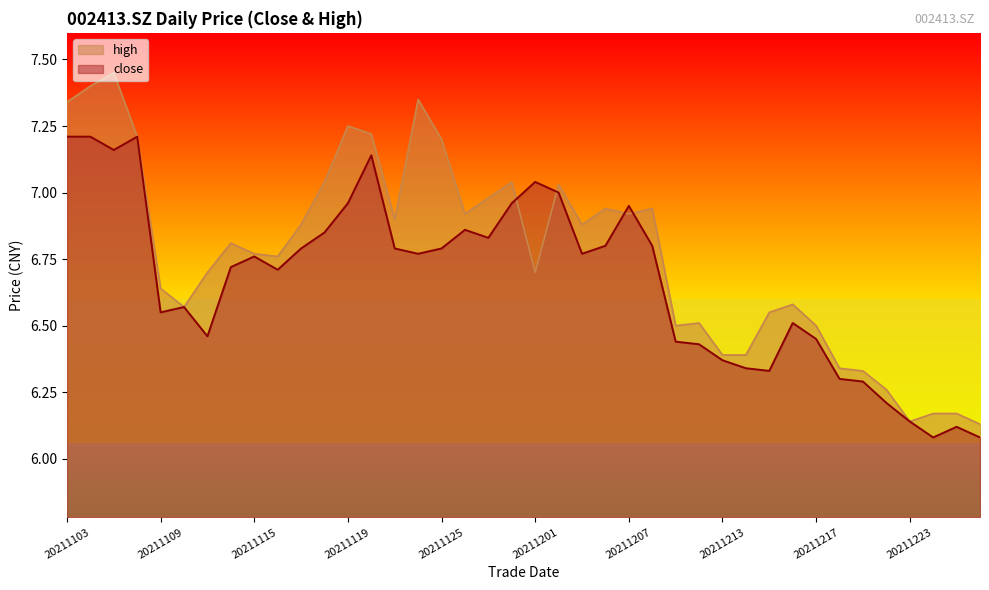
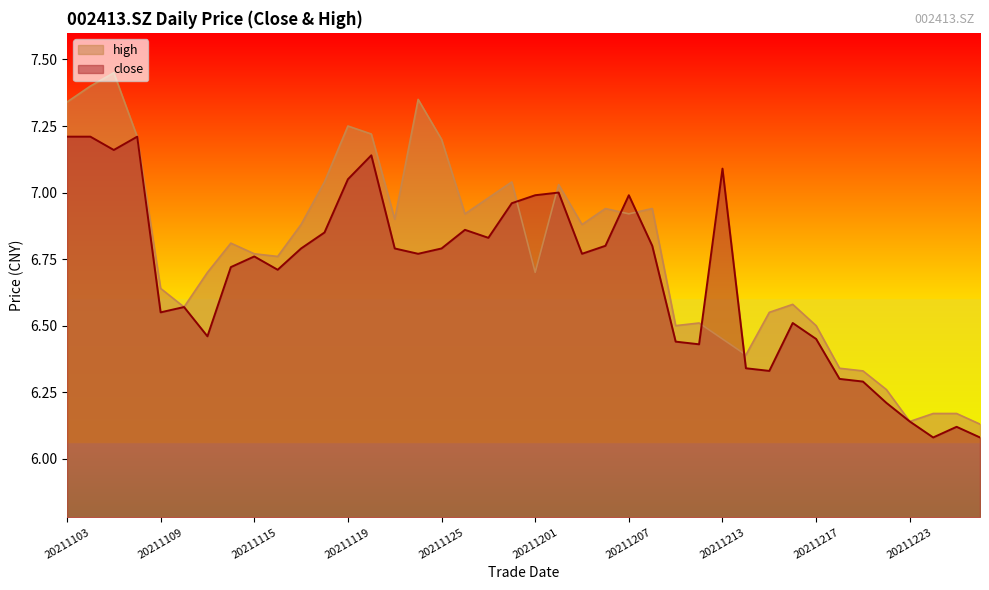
  {
    "high": {
      "20211103": 7.34,
      "20211109": 6.64,
      "20211115": 6.77,
      "20211119": 7.25,
      "20211125": 7.20,
      "20211201": 6.70,
      "20211207": 6.92,
-     "20211213": 6.39,
+     "20211213": 6.45,
      "20211217": 6.50
    },
    "close": {
      "20211103": 7.21,
      "20211109": 6.55,
      "20211115": 6.76,
-     "20211119": 6.96,
+     "20211119": 7.05,
      "20211125": 6.79,
-     "20211201": 7.04,
-     "20211207": 6.95,
-     "20211213": 6.37,
+     "20211201": 6.99,
+     "20211207": 6.99,
+     "20211213": 7.09,
      "20211217": 6.45
    }
  }
